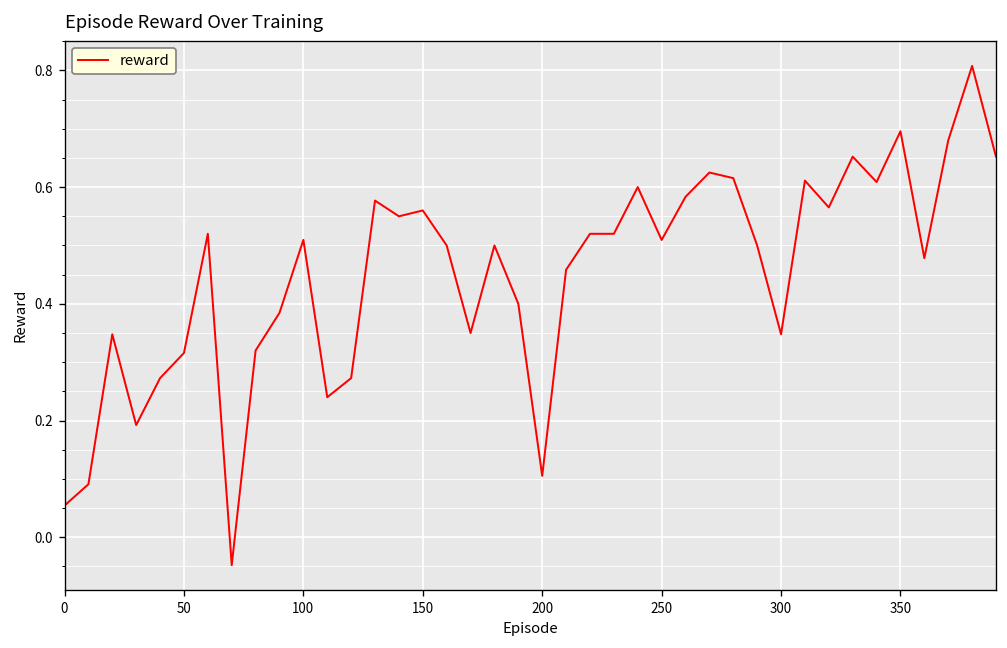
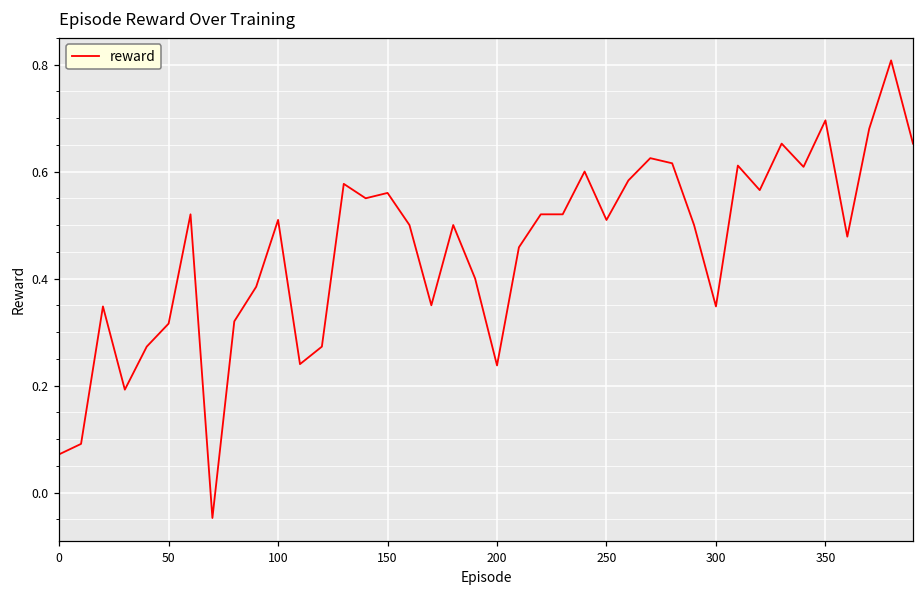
  {
-   "0": 0.05,
+   "0": 0.07,
    "50": 0.32,
    "100": 0.51,
    "150": 0.56,
-   "200": 0.11,
+   "200": 0.24,
    "250": 0.51,
    "300": 0.35,
    "350": 0.70
  }
